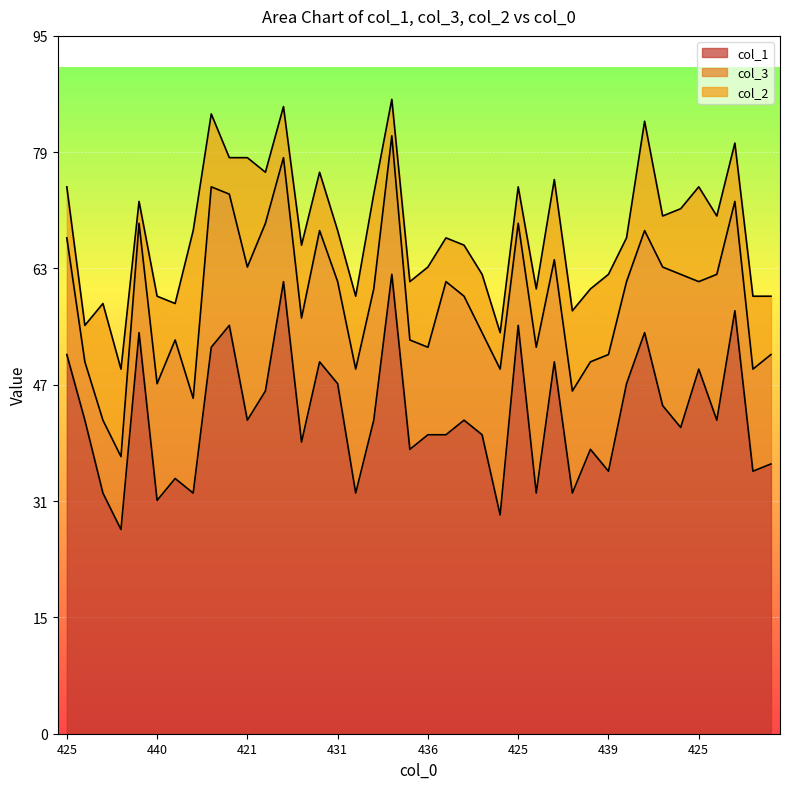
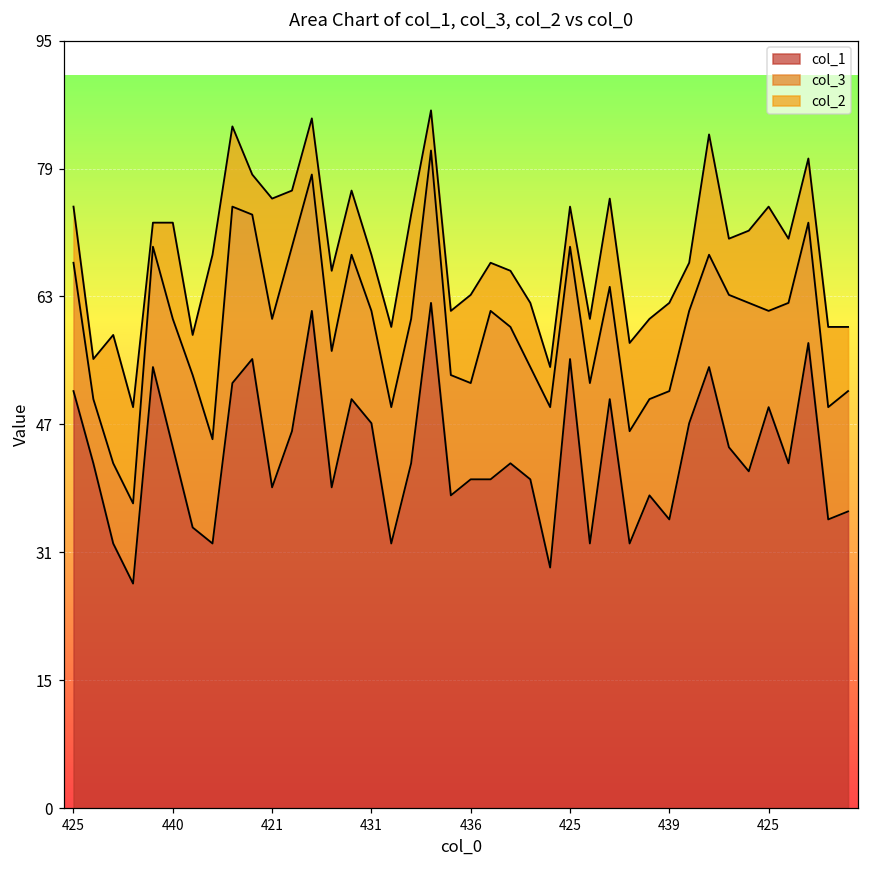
  {
    "col_1": {
-     "440": 32,
-     "421": 43,
+     "440": 45,
+     "421": 40,
      "431": 48,
      "436": 41,
      "439": 36
    }
  }
